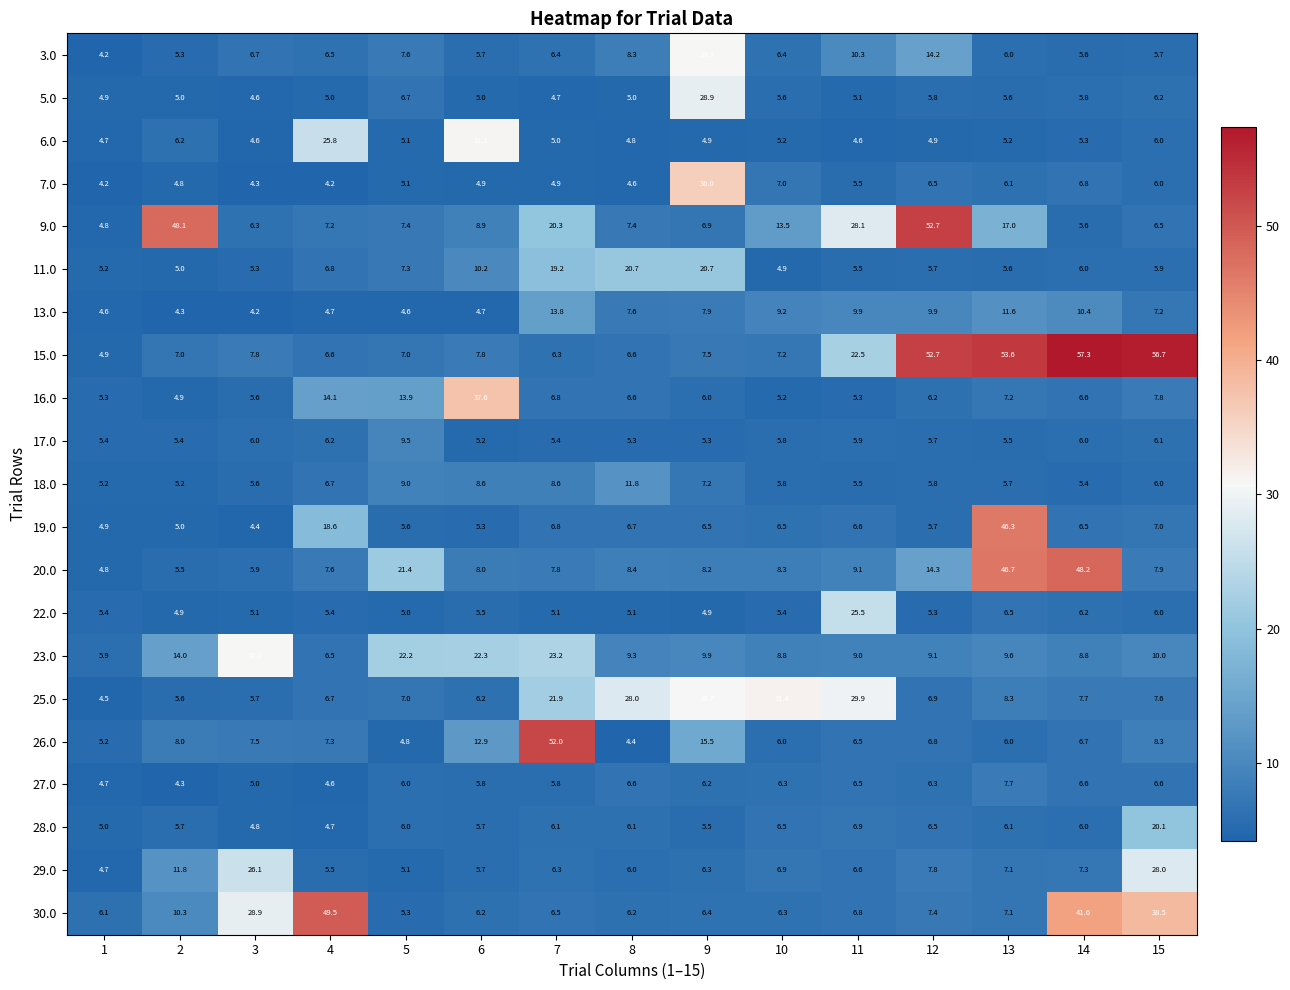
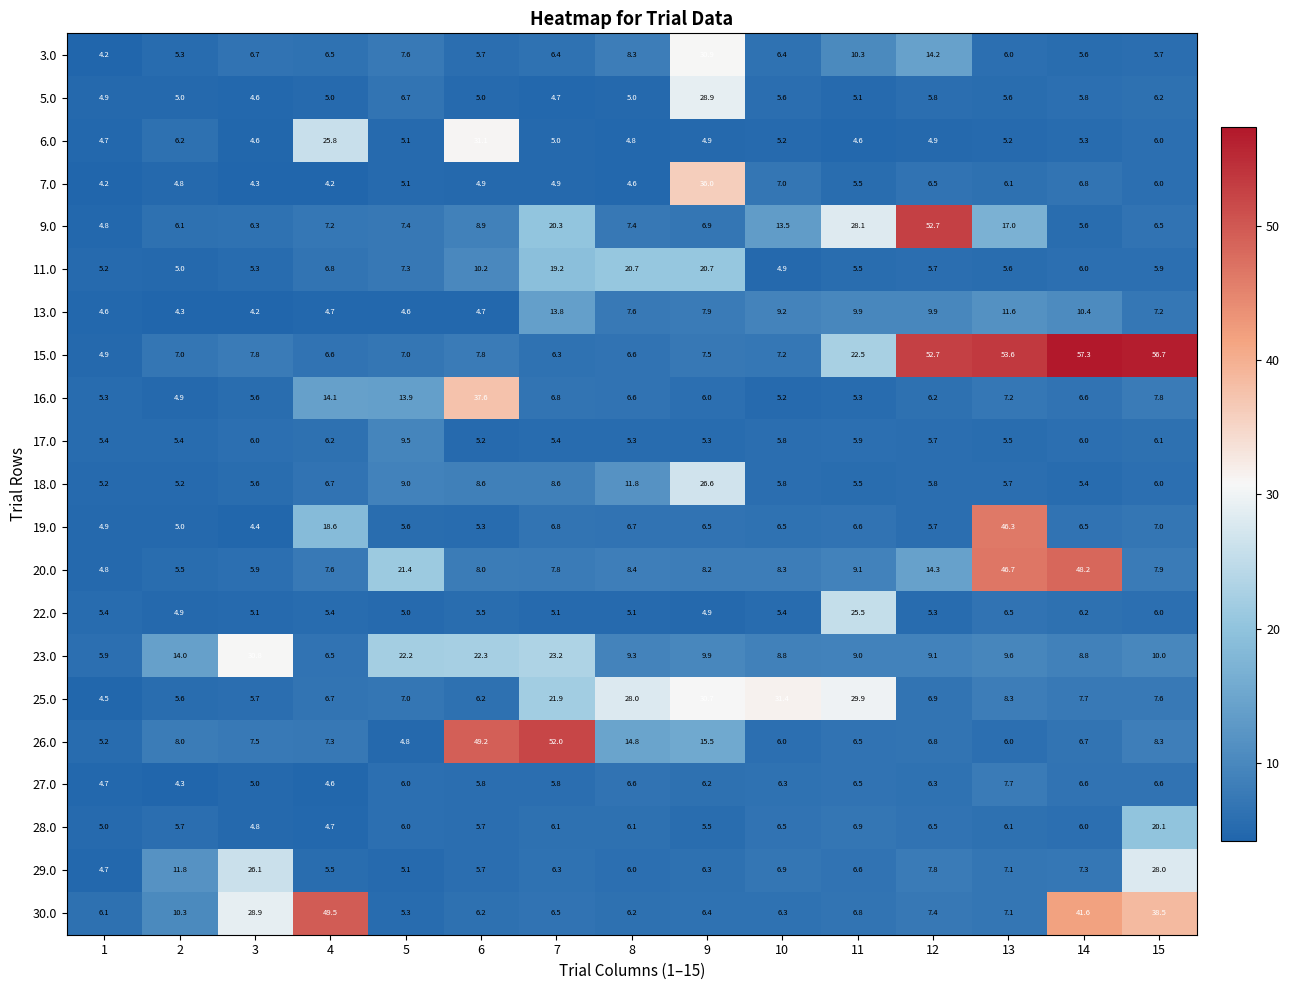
  {
    "9.0": {
      "1": 4.8,
-     "2": 48.1,
+     "2": 6.1,
      "3": 6.3,
      "4": 7.2,
      "5": 7.4,
      "6": 8.9,
      "7": 20.3,
      "8": 7.4,
      "9": 6.9,
      "10": 13.5,
      "11": 28.1,
      "12": 52.7,
      "13": 17.0,
      "14": 5.6,
      "15": 6.5
    },
    "18.0": {
      "1": 5.2,
      "2": 5.2,
      "3": 5.6,
      "4": 6.7,
      "5": 9.0,
      "6": 8.6,
      "7": 8.6,
      "8": 11.8,
-     "9": 7.2,
+     "9": 26.6,
      "10": 5.8,
      "11": 5.5,
      "12": 5.8,
      "13": 5.7,
      "14": 5.4,
      "15": 6.0
    },
    "26.0": {
      "1": 5.2,
      "2": 8.0,
      "3": 7.5,
      "4": 7.3,
      "5": 4.8,
-     "6": 12.9,
+     "6": 49.2,
      "7": 52.0,
-     "8": 4.4,
+     "8": 14.8,
      "9": 15.5,
      "10": 6.0,
      "11": 6.5,
      "12": 6.8,
      "13": 6.0,
      "14": 6.7,
      "15": 8.3
    }
  }
